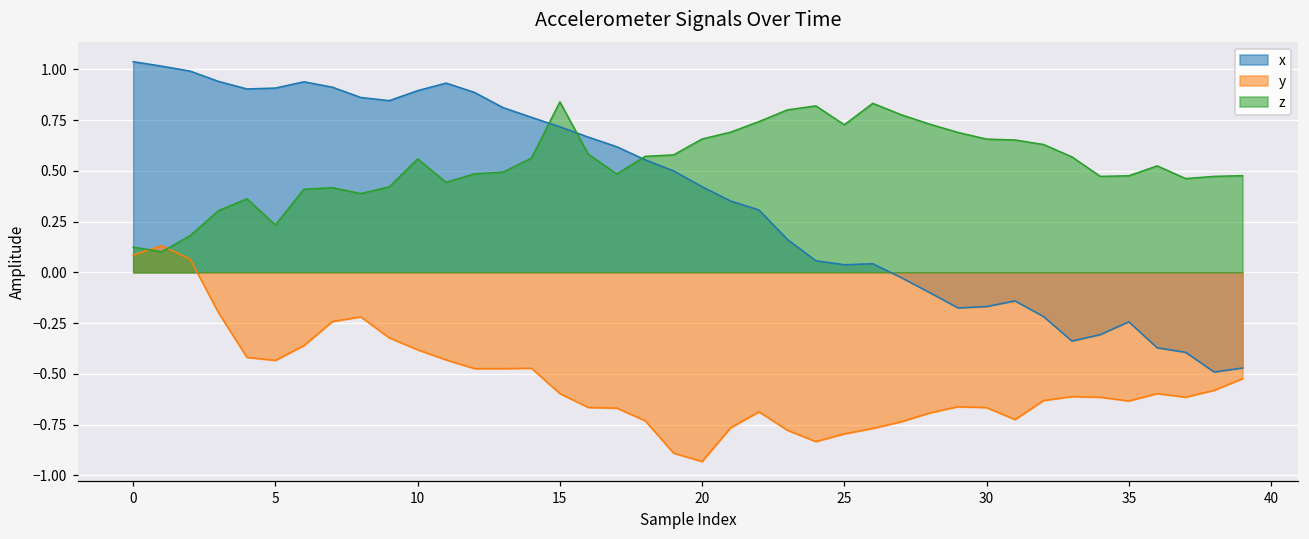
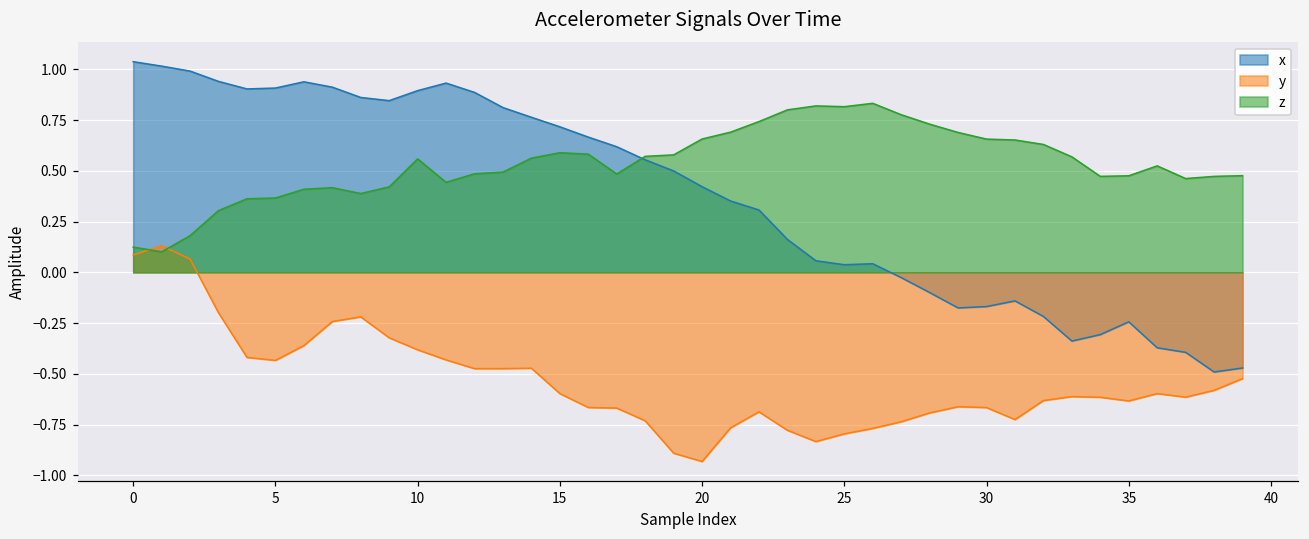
  {
    "z": {
      "0": 0.12,
-     "5": 0.23,
+     "5": 0.37,
      "10": 0.56,
-     "15": 0.84,
+     "15": 0.59,
      "20": 0.66,
-     "25": 0.73,
+     "25": 0.82,
      "30": 0.66,
      "35": 0.48
    }
  }
